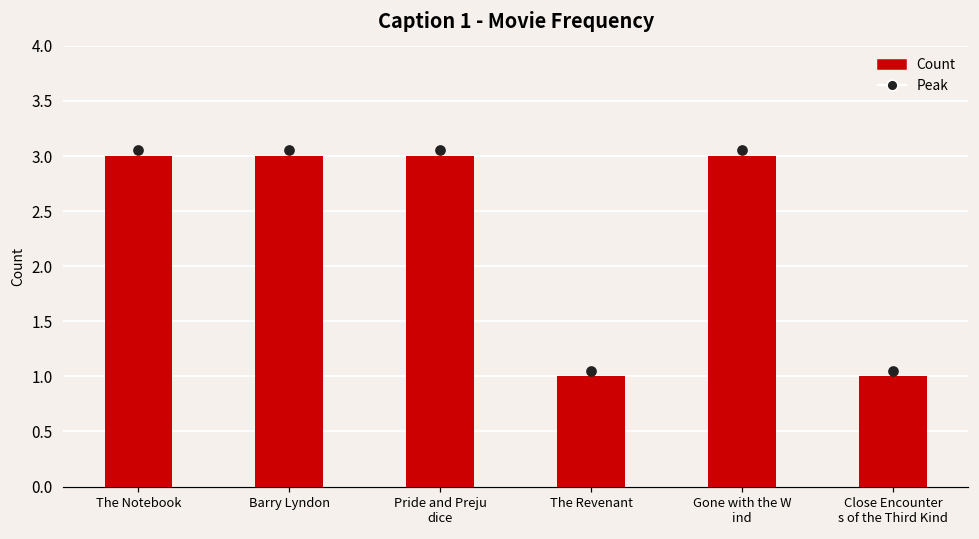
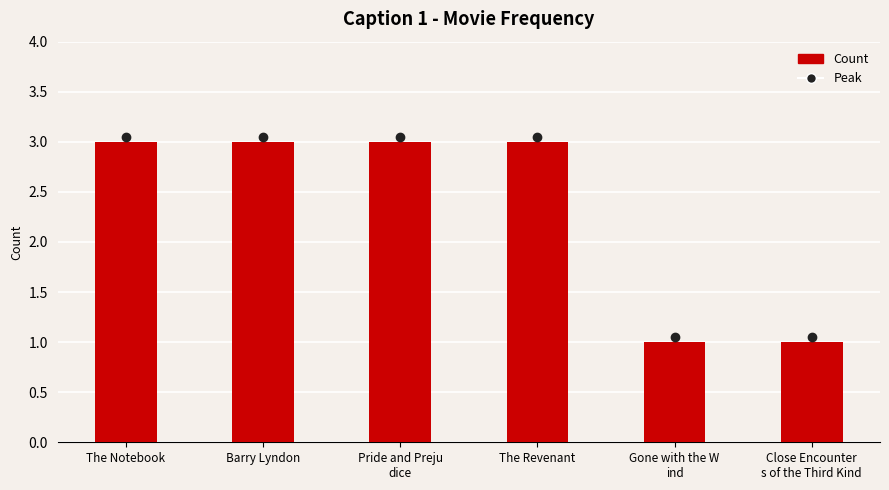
  {
    "Count": {
      "The Notebook": 3,
      "Barry Lyndon": 3,
      "Pride and Preju dice": 3,
-     "The Revenant": 1,
-     "Gone with the W ind": 3,
+     "The Revenant": 3,
+     "Gone with the W ind": 1,
      "Close Encounter s of the Third Kind": 1
    }
  }
